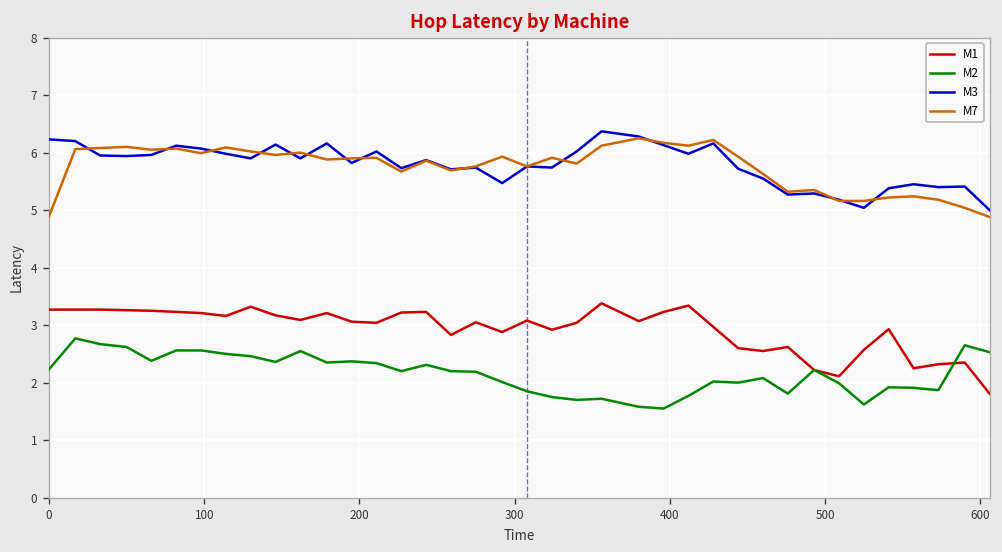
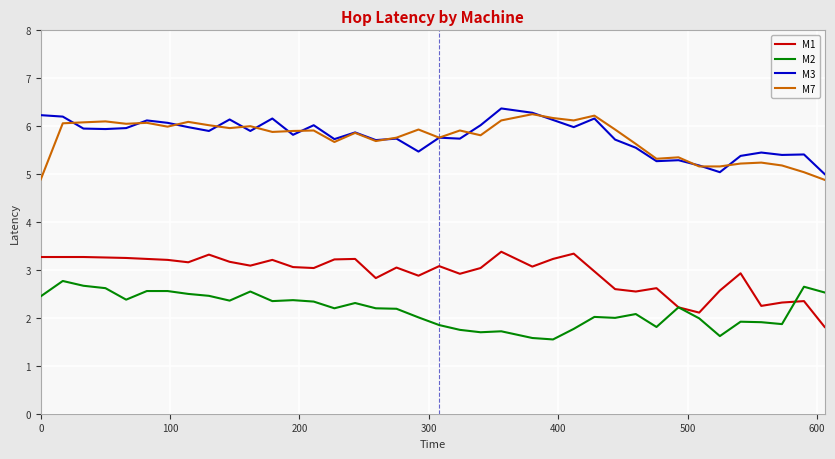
  {
    "M1": {
      "0": 3.3
    },
    "M2": {
-     "0": 2.2
+     "0": 2.5
    },
    "M3": {
      "0": 6.2
    },
    "M7": {
      "0": 4.9
    }
  }
